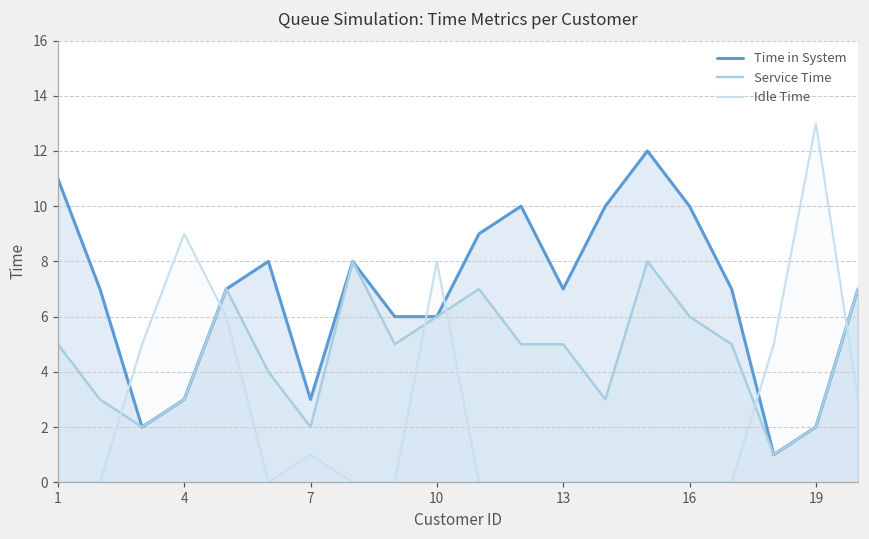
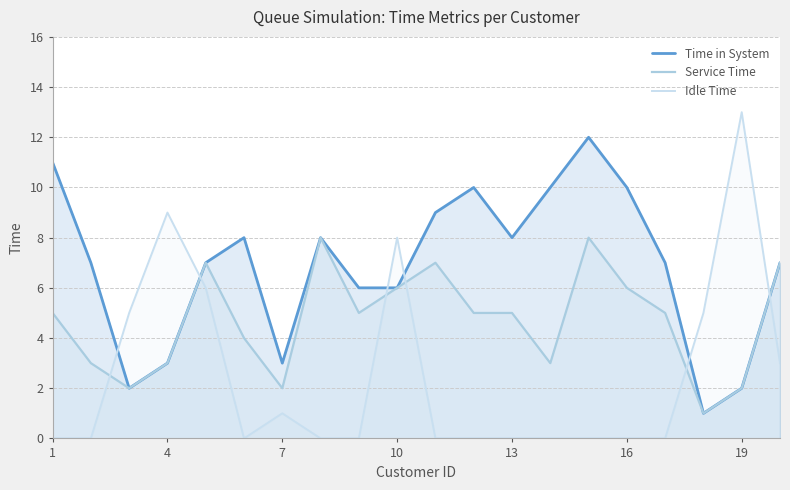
  {
    "Time in System": {
      "1": 11,
      "7": 3,
-     "13": 7,
+     "13": 8,
      "16": 10
    }
  }
